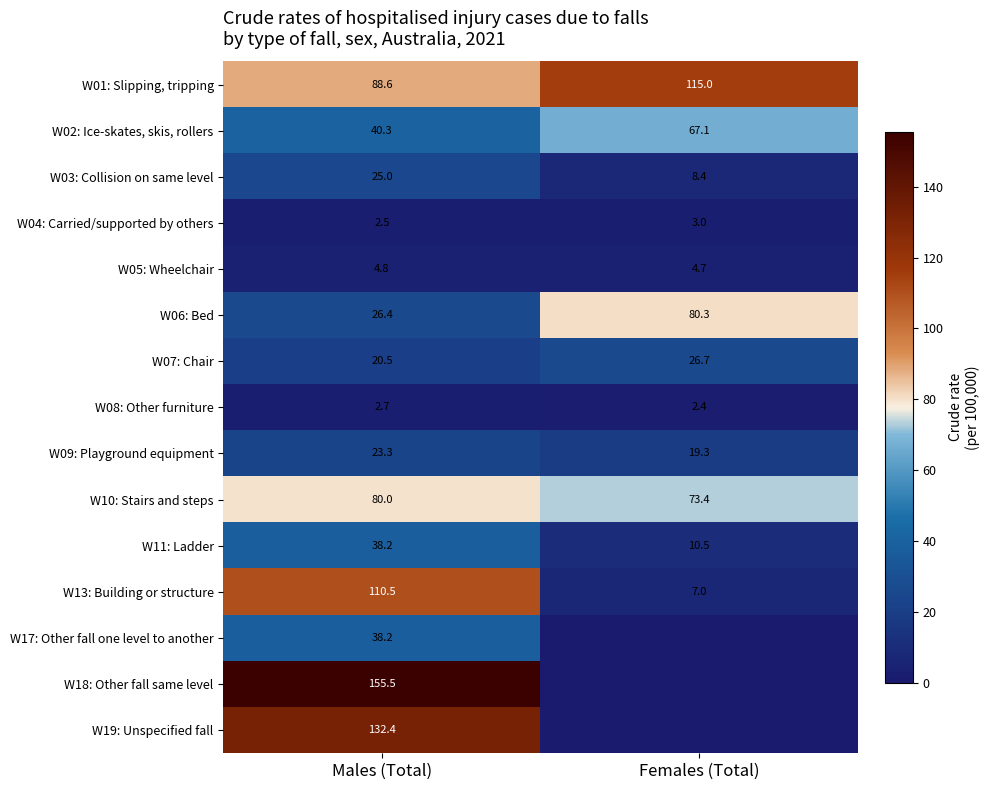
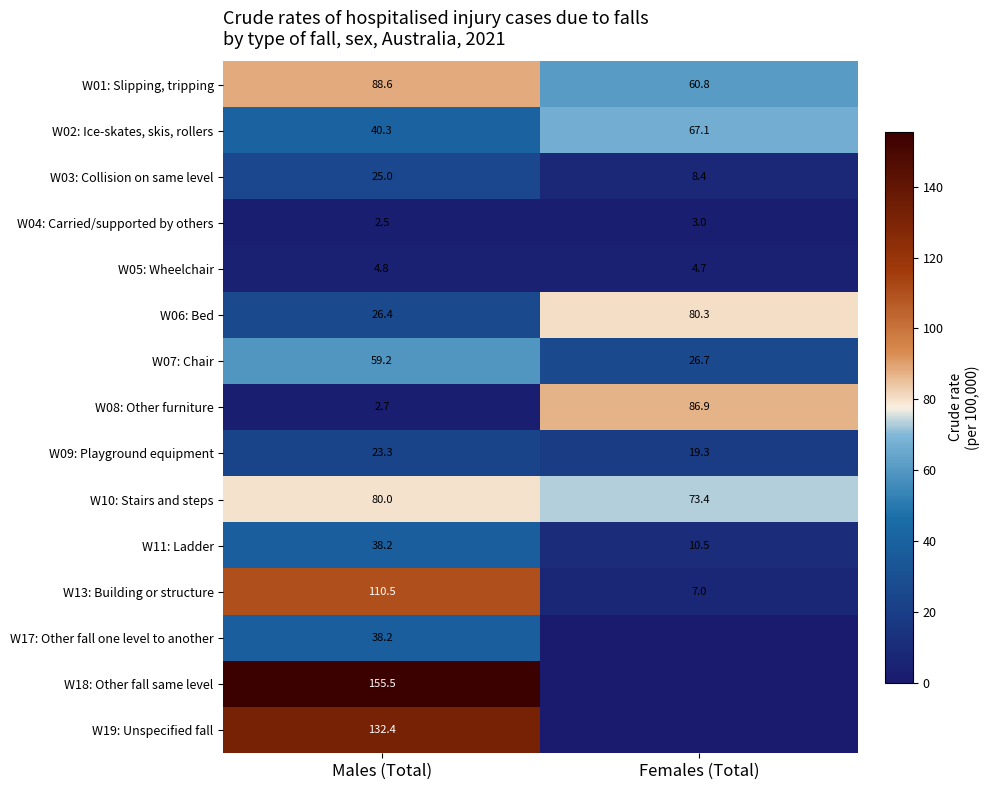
  {
    "W01: Slipping, tripping": {
      "Males (Total)": 88.6,
-     "Females (Total)": 115.0
+     "Females (Total)": 60.8
    },
    "W02: Ice-skates, skis, rollers": {
      "Males (Total)": 40.3,
      "Females (Total)": 67.1
    },
    "W03: Collision on same level": {
      "Males (Total)": 25.0,
      "Females (Total)": 8.4
    },
    "W04: Carried/supported by others": {
      "Males (Total)": 2.5,
      "Females (Total)": 3.0
    },
    "W05: Wheelchair": {
      "Males (Total)": 4.8,
      "Females (Total)": 4.7
    },
    "W06: Bed": {
      "Males (Total)": 26.4,
      "Females (Total)": 80.3
    },
    "W07: Chair": {
-     "Males (Total)": 20.5,
+     "Males (Total)": 59.2,
      "Females (Total)": 26.7
    },
    "W08: Other furniture": {
      "Males (Total)": 2.7,
-     "Females (Total)": 2.4
+     "Females (Total)": 86.9
    },
    "W09: Playground equipment": {
      "Males (Total)": 23.3,
      "Females (Total)": 19.3
    },
    "W10: Stairs and steps": {
      "Males (Total)": 80.0,
      "Females (Total)": 73.4
    },
    "W11: Ladder": {
      "Males (Total)": 38.2,
      "Females (Total)": 10.5
    },
    "W13: Building or structure": {
      "Males (Total)": 110.5,
      "Females (Total)": 7.0
    },
    "W17: Other fall one level to another": {
      "Males (Total)": 38.2
    },
    "W18: Other fall same level": {
      "Males (Total)": 155.5
    },
    "W19: Unspecified fall": {
      "Males (Total)": 132.4
    }
  }
